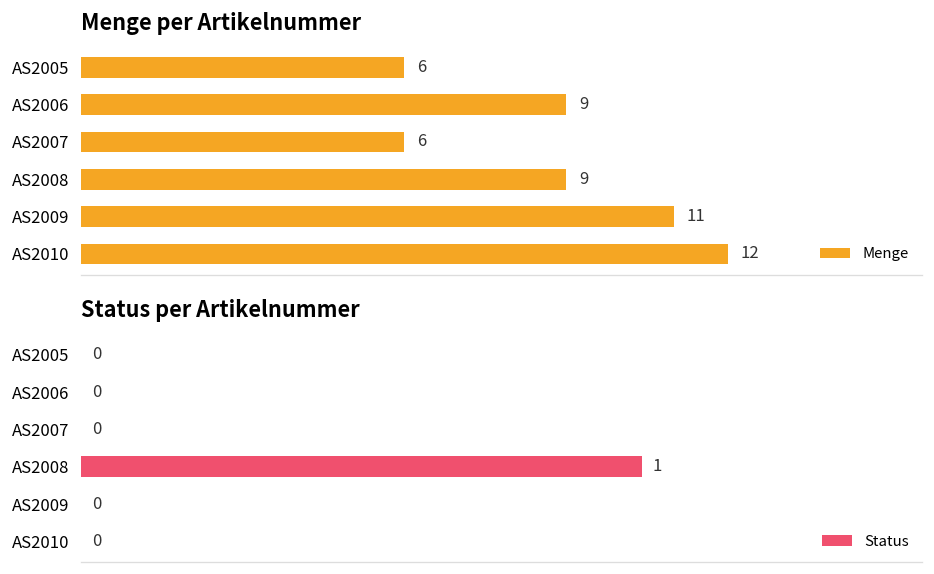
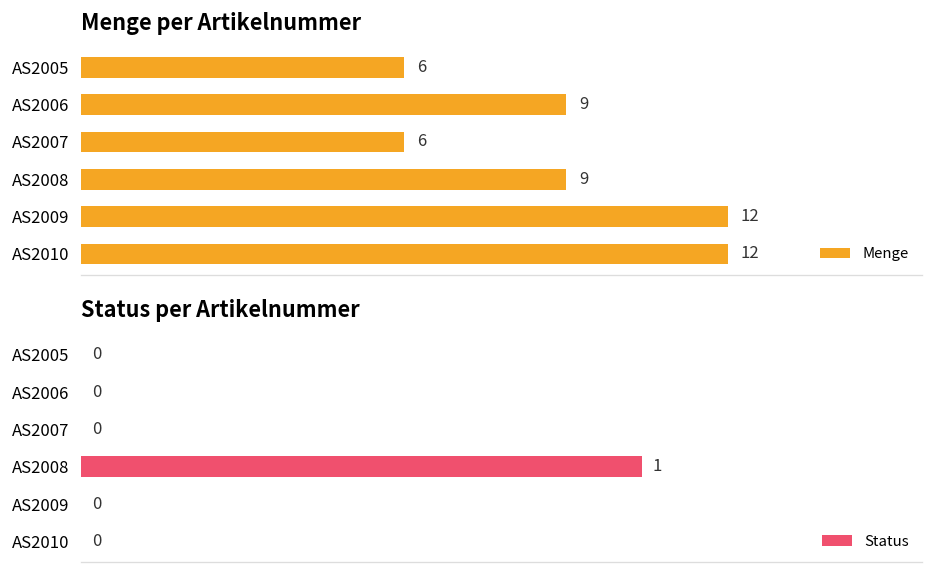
  {
    "Menge per Artikelnummer": {
      "AS2005": 6,
      "AS2006": 9,
      "AS2007": 6,
      "AS2008": 9,
-     "AS2009": 11,
+     "AS2009": 12,
      "AS2010": 12
    },
    "Status per Artikelnummer": {
      "AS2005": 0,
      "AS2006": 0,
      "AS2007": 0,
      "AS2008": 1,
      "AS2009": 0,
      "AS2010": 0
    }
  }
